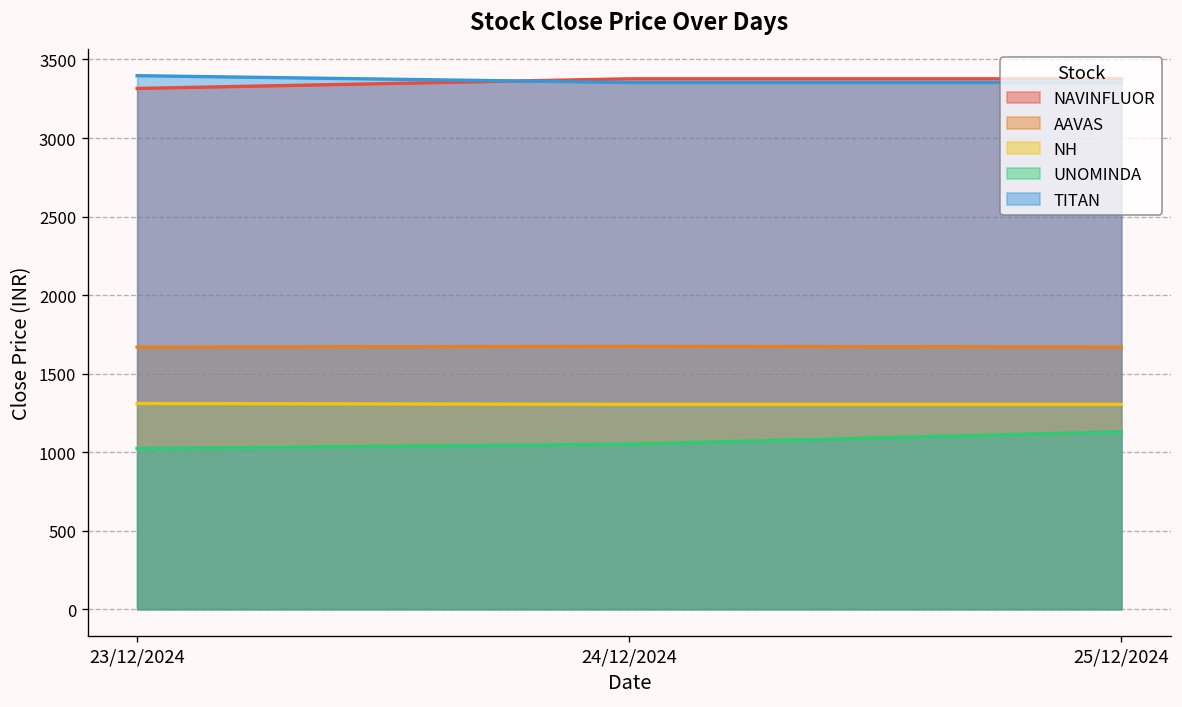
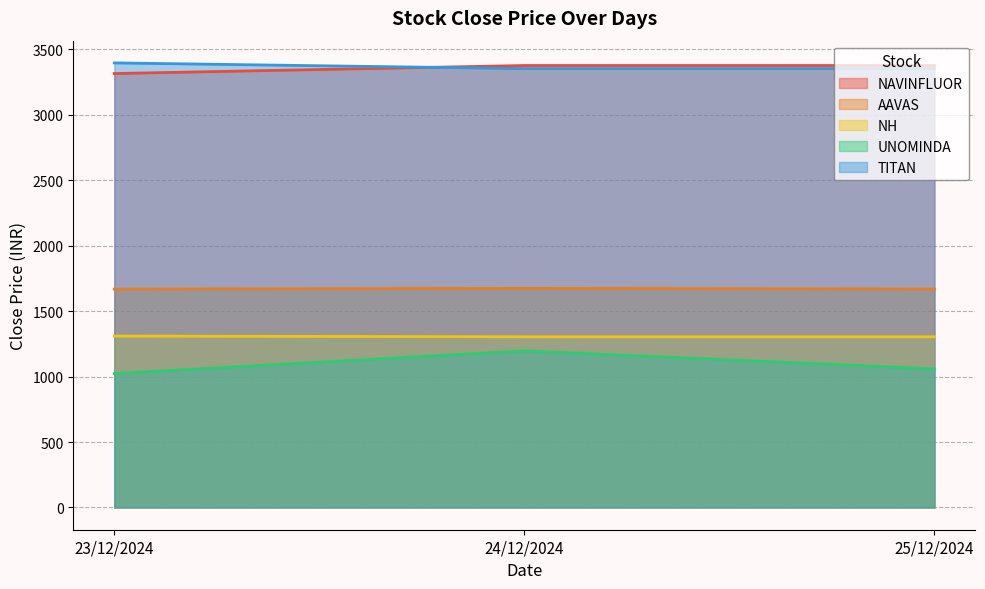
  {
    "UNOMINDA": {
      "23/12/2024": 1020,
-     "24/12/2024": 1050,
-     "25/12/2024": 1130
+     "24/12/2024": 1200,
+     "25/12/2024": 1060
    },
    "TITAN": {
      "23/12/2024": 3400,
      "24/12/2024": 3350
    }
  }
